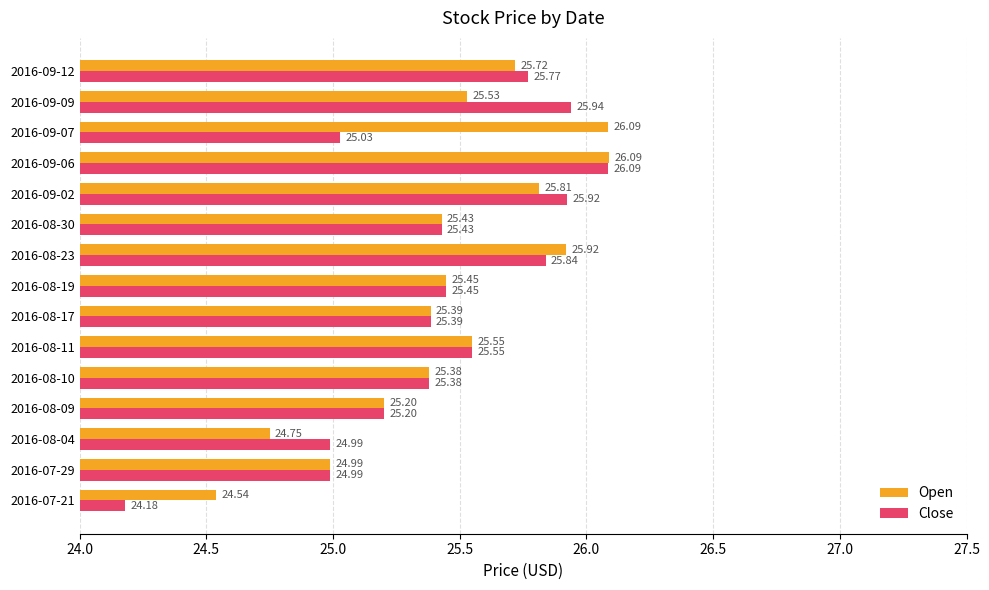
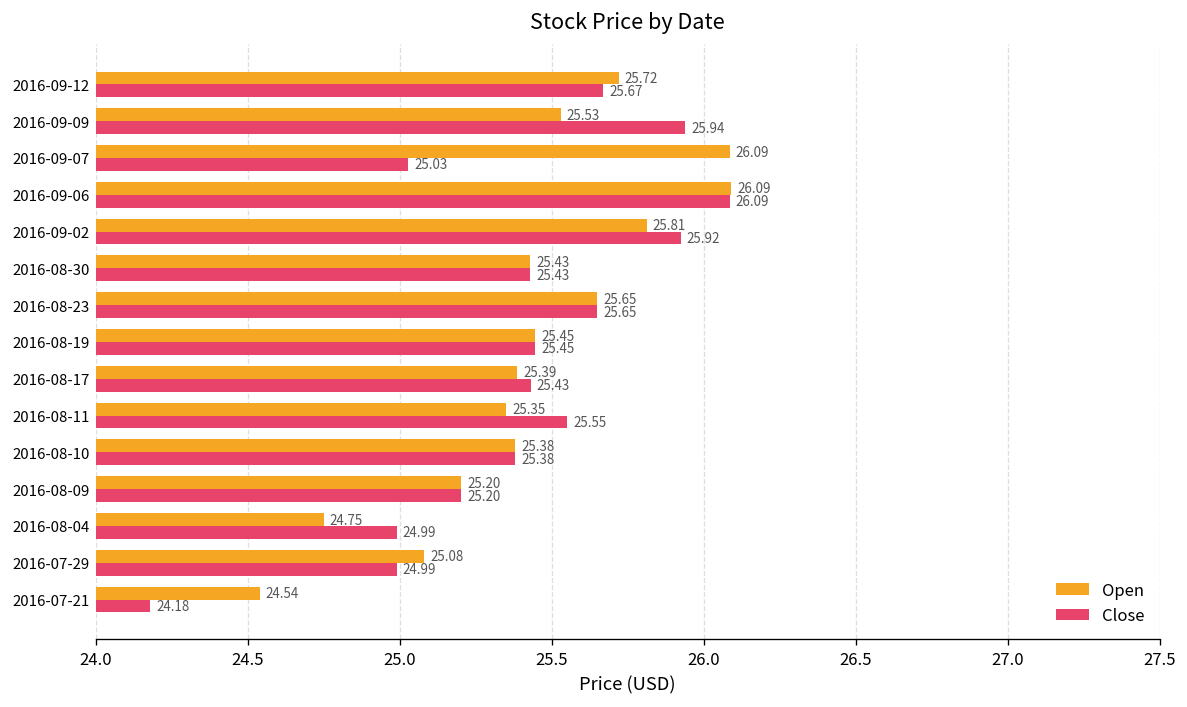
  {
    "Open": {
      "2016-09-12": 25.72,
      "2016-09-09": 25.53,
      "2016-09-07": 26.09,
      "2016-09-06": 26.09,
      "2016-09-02": 25.81,
      "2016-08-30": 25.43,
-     "2016-08-23": 25.92,
+     "2016-08-23": 25.65,
      "2016-08-19": 25.45,
      "2016-08-17": 25.39,
-     "2016-08-11": 25.55,
+     "2016-08-11": 25.35,
      "2016-08-10": 25.38,
      "2016-08-09": 25.20,
      "2016-08-04": 24.75,
-     "2016-07-29": 24.99,
+     "2016-07-29": 25.08,
      "2016-07-21": 24.54
    },
    "Close": {
-     "2016-09-12": 25.77,
+     "2016-09-12": 25.67,
      "2016-09-09": 25.94,
      "2016-09-07": 25.03,
      "2016-09-06": 26.09,
      "2016-09-02": 25.92,
      "2016-08-30": 25.43,
-     "2016-08-23": 25.84,
+     "2016-08-23": 25.65,
      "2016-08-19": 25.45,
-     "2016-08-17": 25.39,
+     "2016-08-17": 25.43,
      "2016-08-11": 25.55,
      "2016-08-10": 25.38,
      "2016-08-09": 25.20,
      "2016-08-04": 24.99,
      "2016-07-29": 24.99,
      "2016-07-21": 24.18
    }
  }
